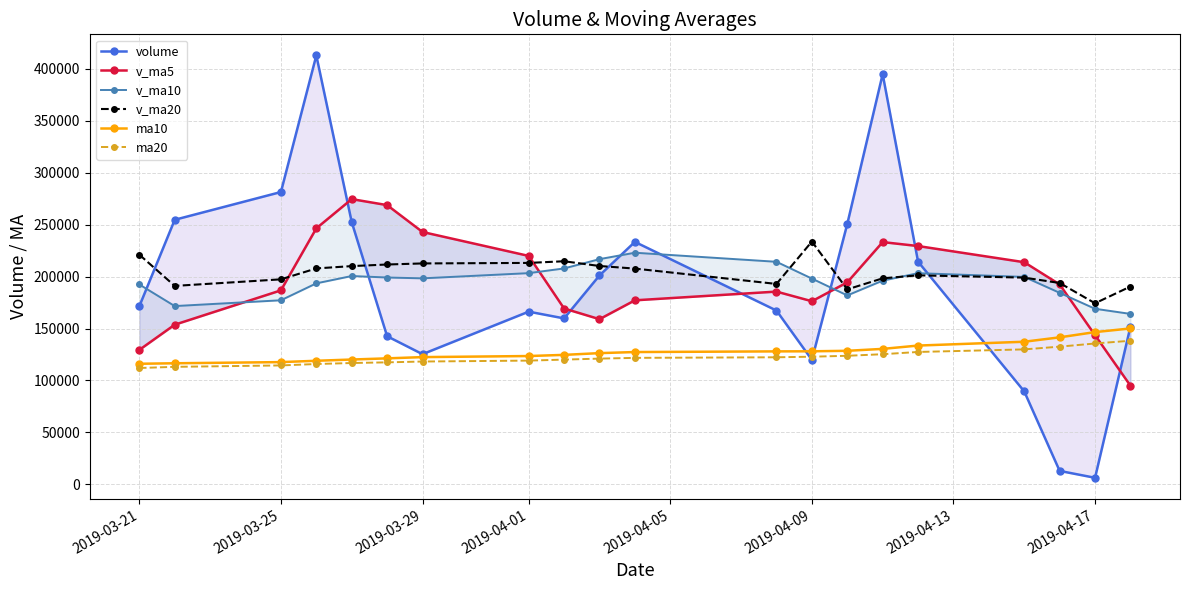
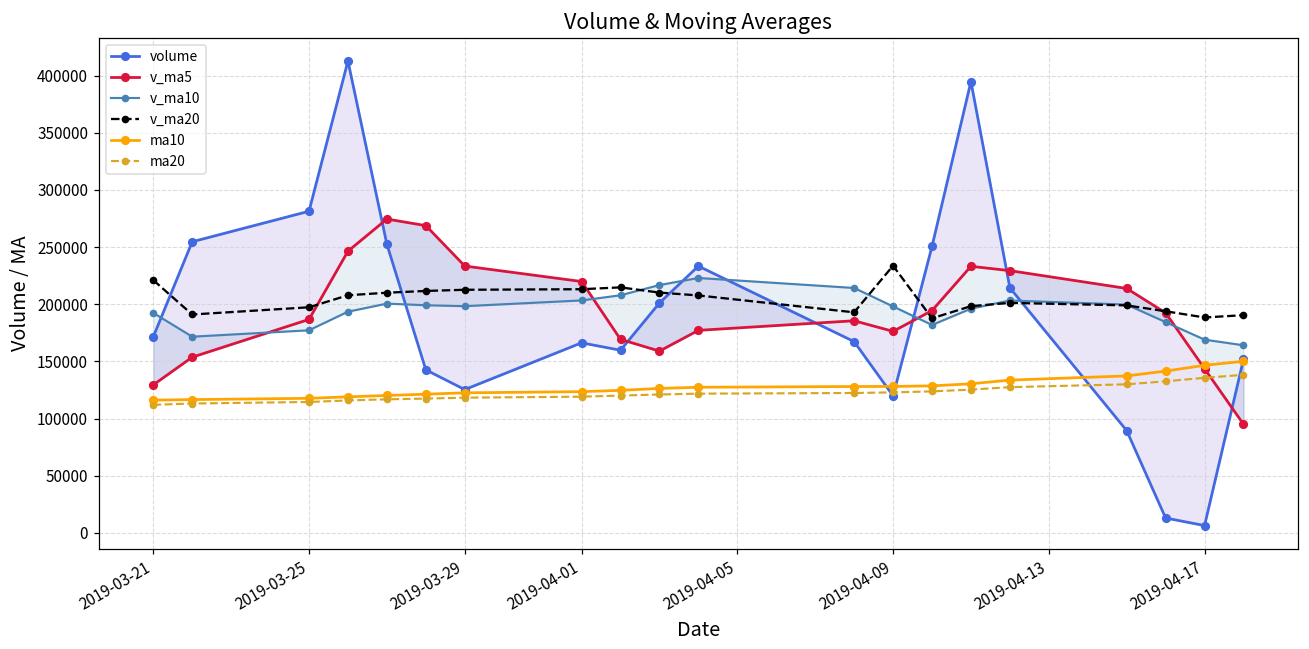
  {
    "v_ma5": {
      "2019-03-21": 129000,
-     "2019-03-29": 243000
+     "2019-03-29": 233000
    },
    "v_ma20": {
      "2019-03-21": 221000,
      "2019-03-25": 197000,
      "2019-03-29": 213000,
      "2019-04-01": 213000,
      "2019-04-09": 234000,
-     "2019-04-17": 174000
+     "2019-04-17": 188000
    }
  }
